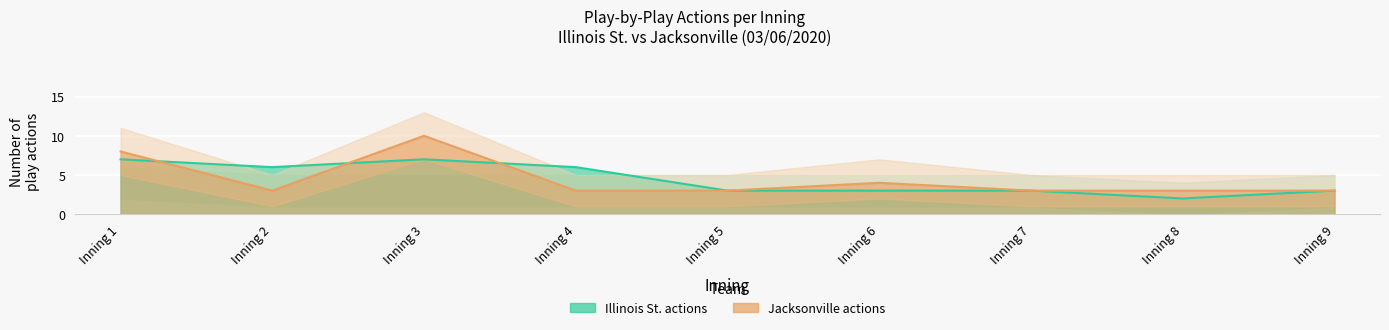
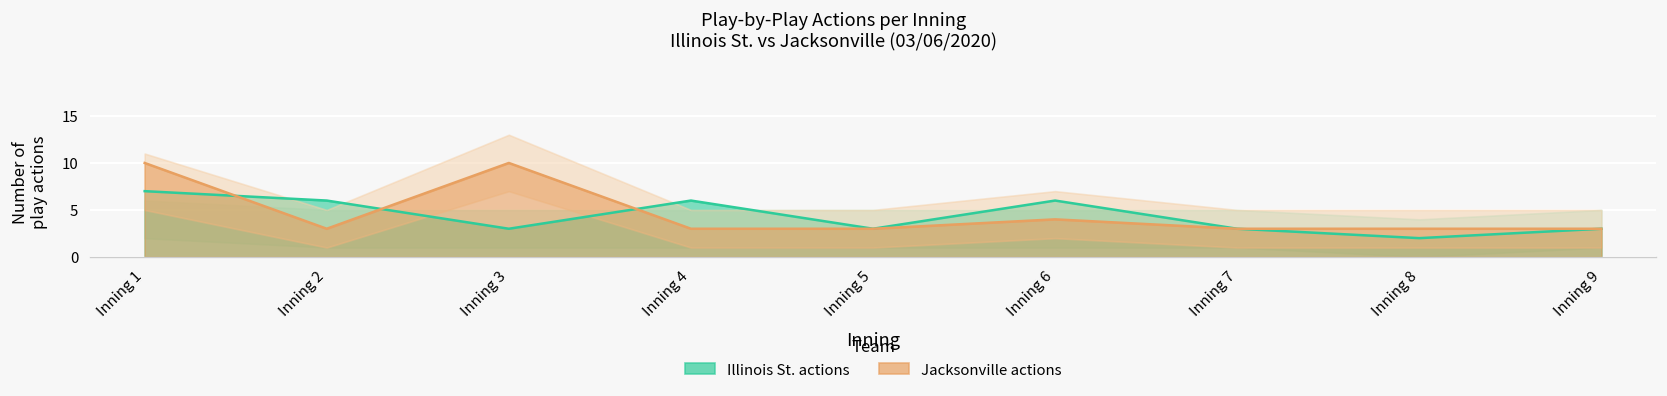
  {
    "Illinois St. actions": {
      "Inning 1": 7,
      "Inning 2": 6,
-     "Inning 3": 7,
+     "Inning 3": 3,
      "Inning 4": 6,
-     "Inning 6": 3,
+     "Inning 6": 6,
      "Inning 8": 2
    },
    "Jacksonville actions": {
-     "Inning 1": 8,
+     "Inning 1": 10,
      "Inning 2": 3,
      "Inning 3": 10,
      "Inning 4": 3,
      "Inning 6": 4,
      "Inning 8": 3
    }
  }
